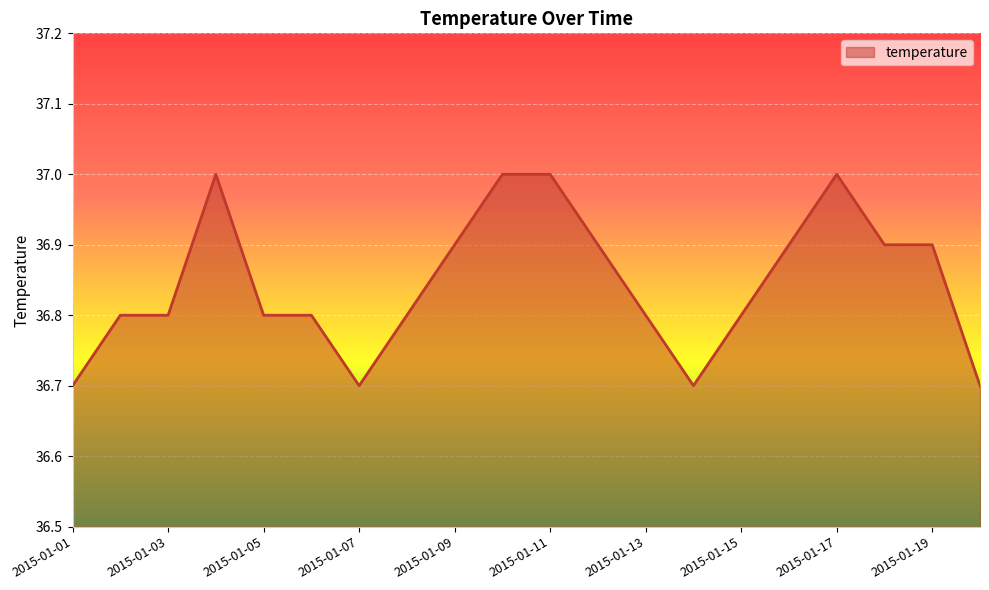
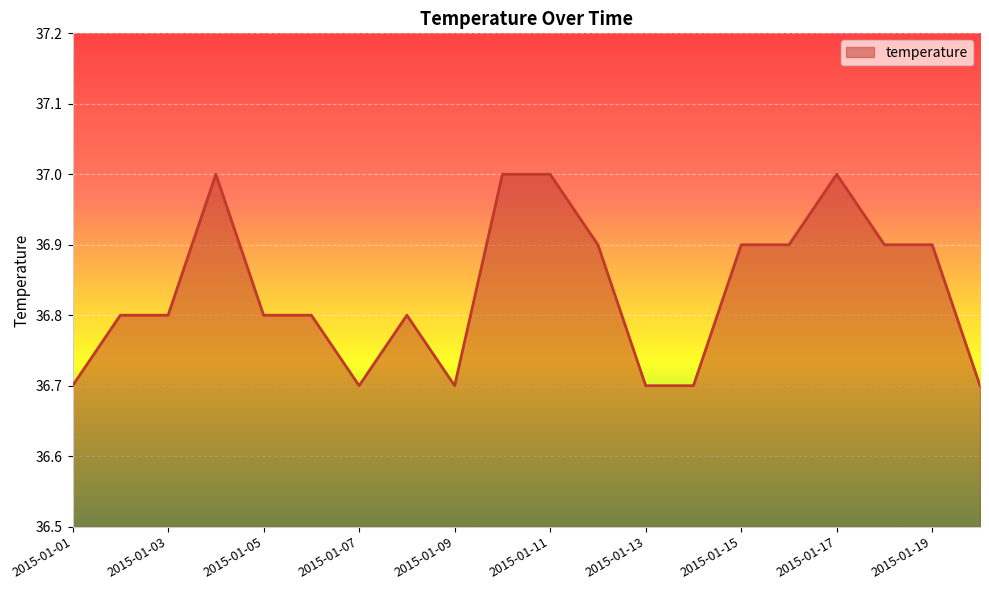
  {
    "2015-01-01": 36.7,
    "2015-01-03": 36.8,
    "2015-01-05": 36.8,
    "2015-01-07": 36.7,
-   "2015-01-09": 36.9,
+   "2015-01-09": 36.7,
    "2015-01-11": 37.0,
-   "2015-01-13": 36.8,
-   "2015-01-15": 36.8,
+   "2015-01-13": 36.7,
+   "2015-01-15": 36.9,
    "2015-01-17": 37.0,
    "2015-01-19": 36.9
  }
